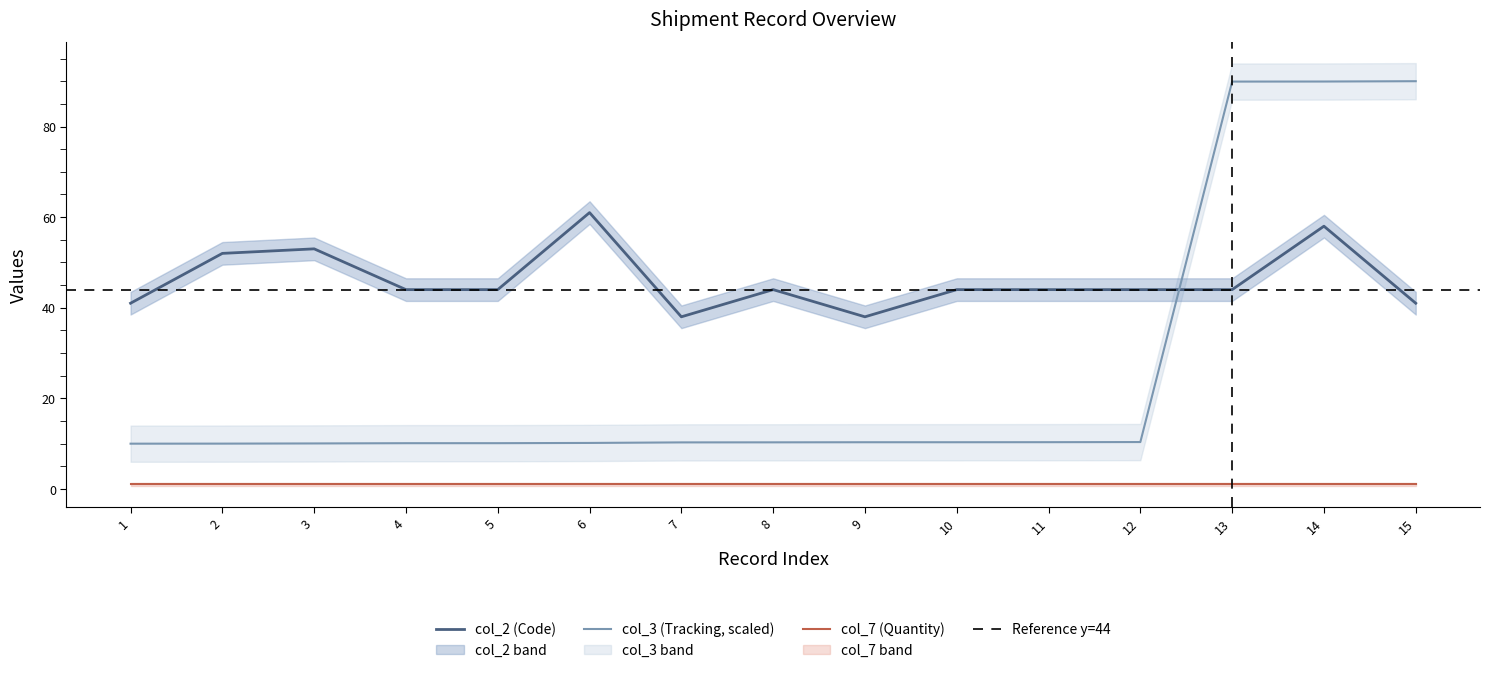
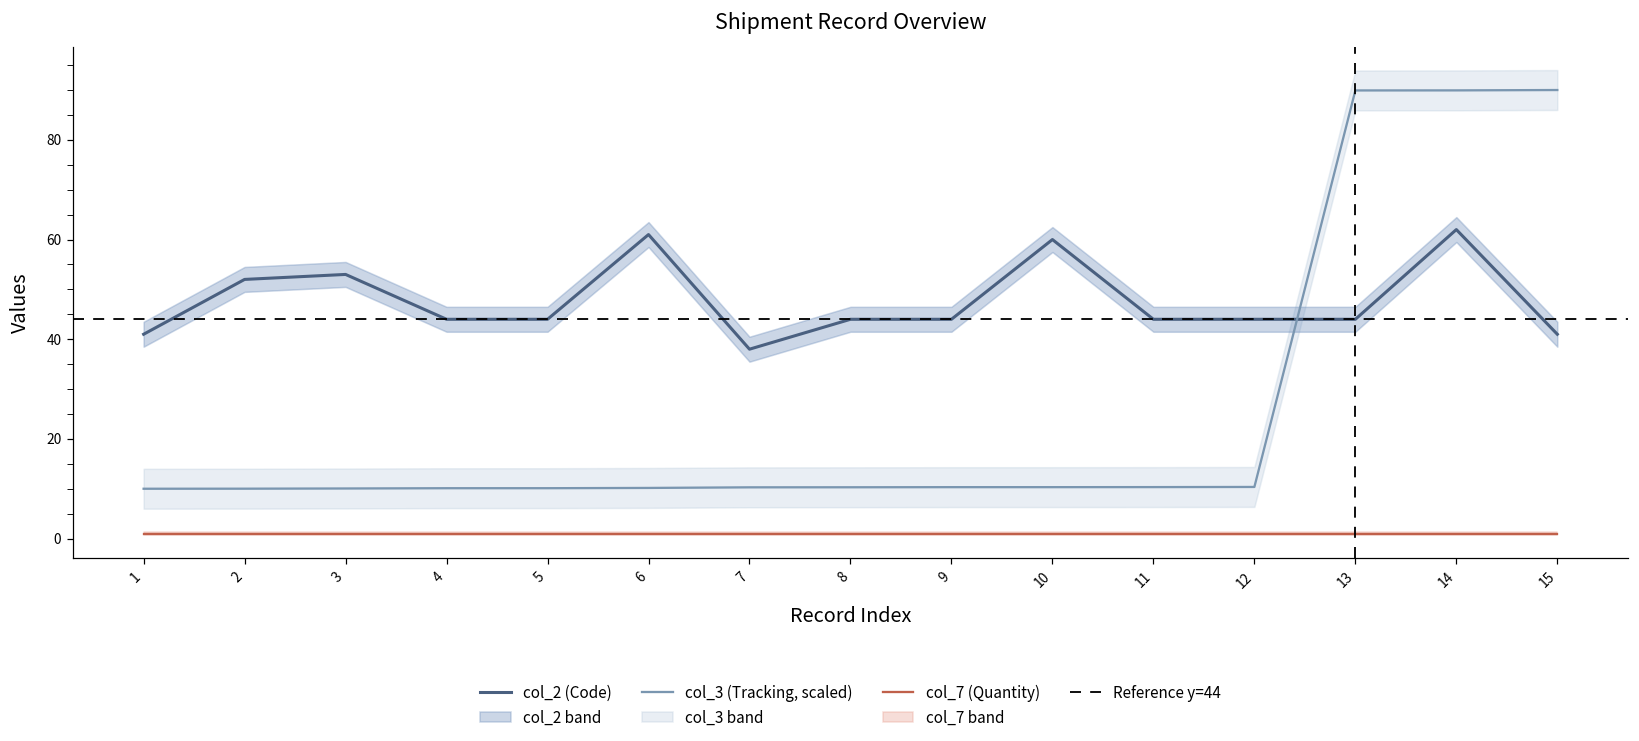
  {
    "col_2 (Code)": {
      "1": 41,
      "2": 52,
      "3": 53,
      "4": 44,
      "5": 44,
      "6": 61,
      "7": 38,
      "8": 44,
-     "9": 38,
-     "10": 44,
+     "9": 44,
+     "10": 60,
      "11": 44,
      "12": 44,
      "13": 44,
-     "14": 58,
+     "14": 62,
      "15": 41
    }
  }
